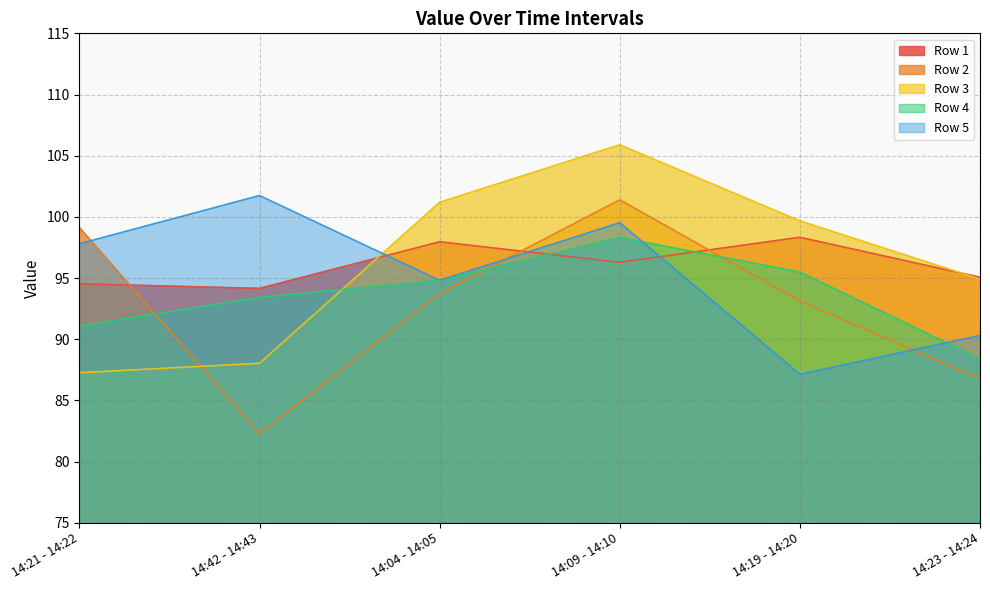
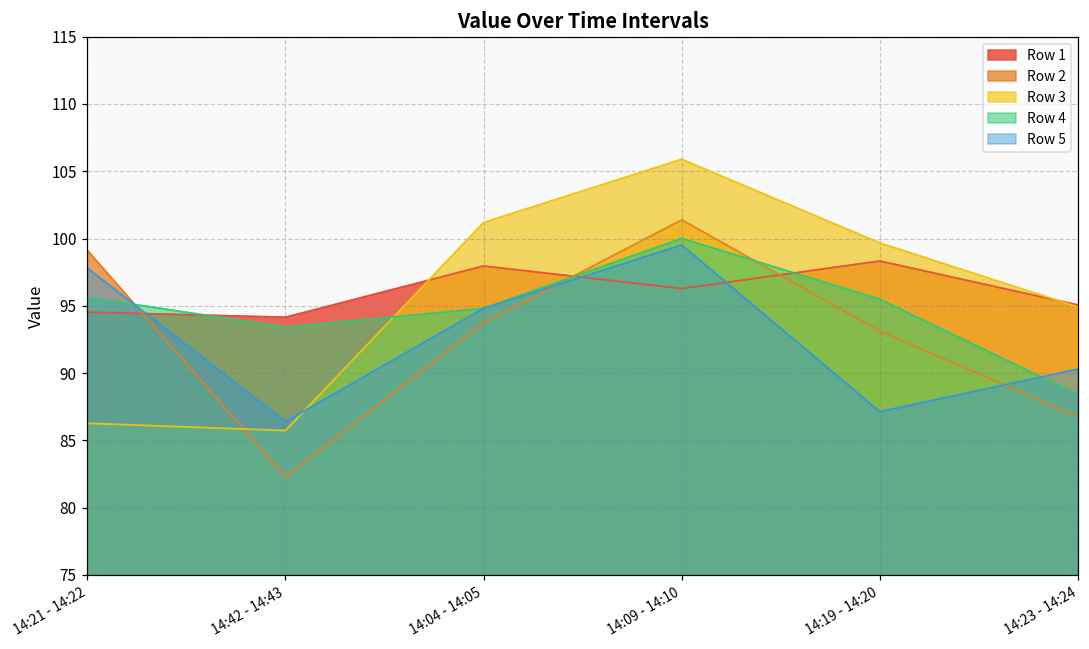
  {
    "Row 3": {
-     "14:21 - 14:22": 87.3,
-     "14:42 - 14:43": 88.0,
+     "14:21 - 14:22": 86.3,
+     "14:42 - 14:43": 85.7,
      "14:04 - 14:05": 101.2,
      "14:09 - 14:10": 105.9,
      "14:19 - 14:20": 99.7
    },
    "Row 4": {
-     "14:21 - 14:22": 91.1,
+     "14:21 - 14:22": 95.6,
      "14:42 - 14:43": 93.4,
-     "14:09 - 14:10": 98.3,
+     "14:09 - 14:10": 100.0,
      "14:19 - 14:20": 95.5,
      "14:23 - 14:24": 88.4
    },
    "Row 5": {
      "14:21 - 14:22": 97.8,
-     "14:42 - 14:43": 101.7,
+     "14:42 - 14:43": 86.4,
      "14:09 - 14:10": 99.5,
      "14:19 - 14:20": 87.1,
      "14:23 - 14:24": 90.3
    }
  }
